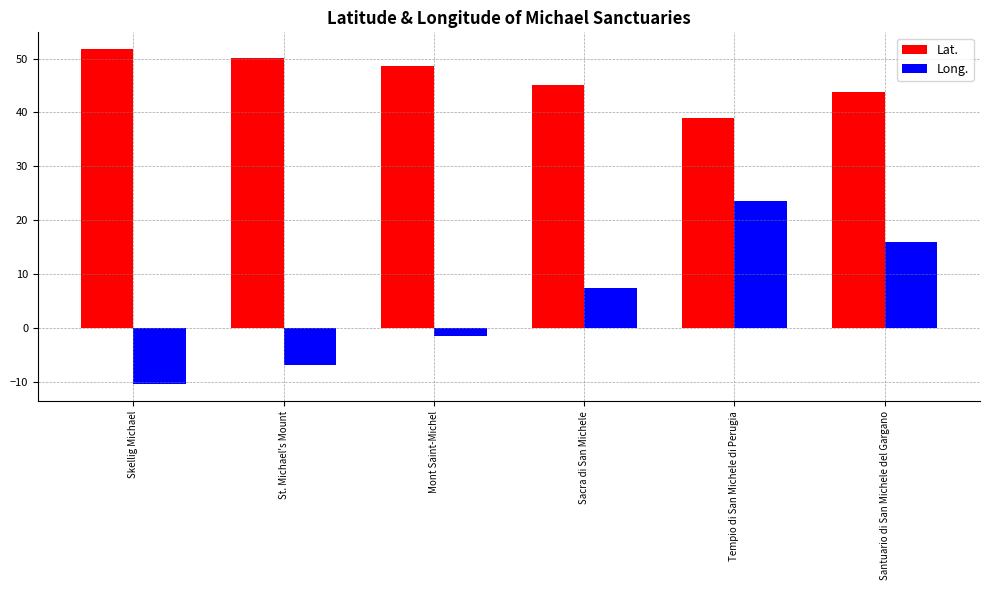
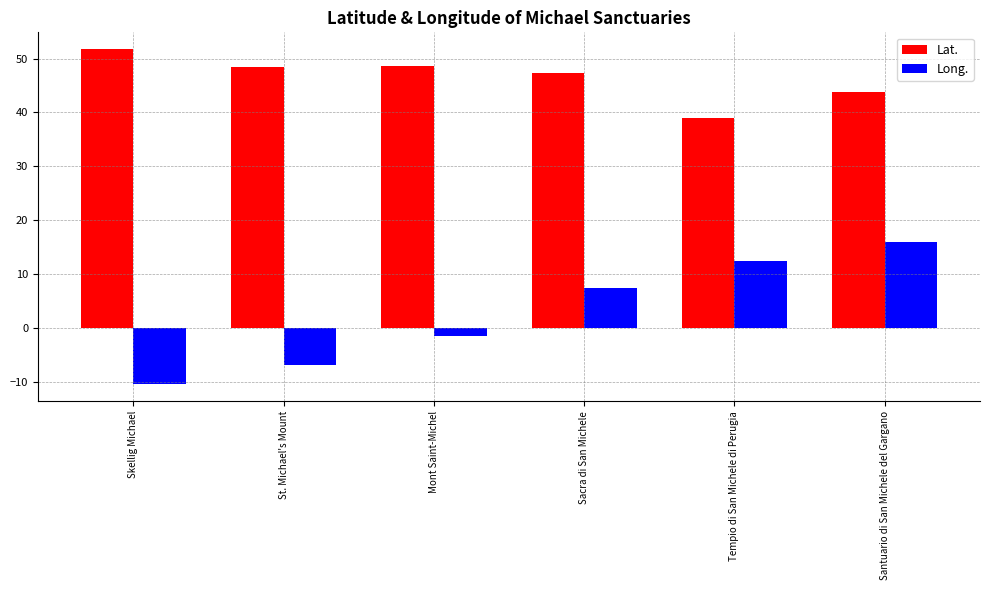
  {
    "Lat.": {
      "Skellig Michael": 52,
-     "St. Michael's Mount": 50,
+     "St. Michael's Mount": 49,
      "Mont Saint-Michel": 49,
-     "Sacra di San Michele": 45,
+     "Sacra di San Michele": 47,
      "Tempio di San Michele di Perugia": 39,
      "Santuario di San Michele del Gargano": 44
    },
    "Long.": {
      "Skellig Michael": -11,
      "St. Michael's Mount": -7,
      "Mont Saint-Michel": -2,
      "Sacra di San Michele": 7,
-     "Tempio di San Michele di Perugia": 24,
+     "Tempio di San Michele di Perugia": 12,
      "Santuario di San Michele del Gargano": 16
    }
  }
